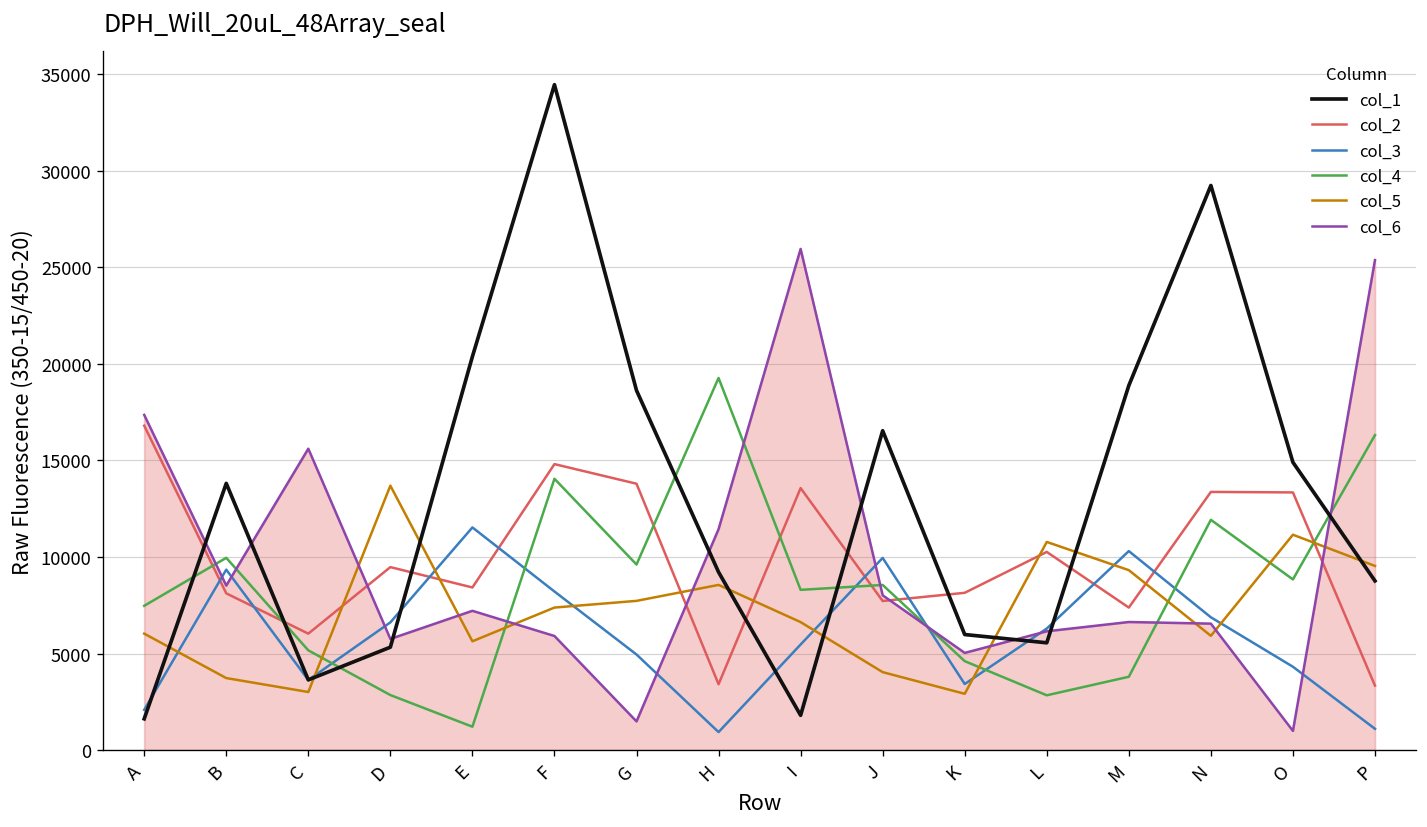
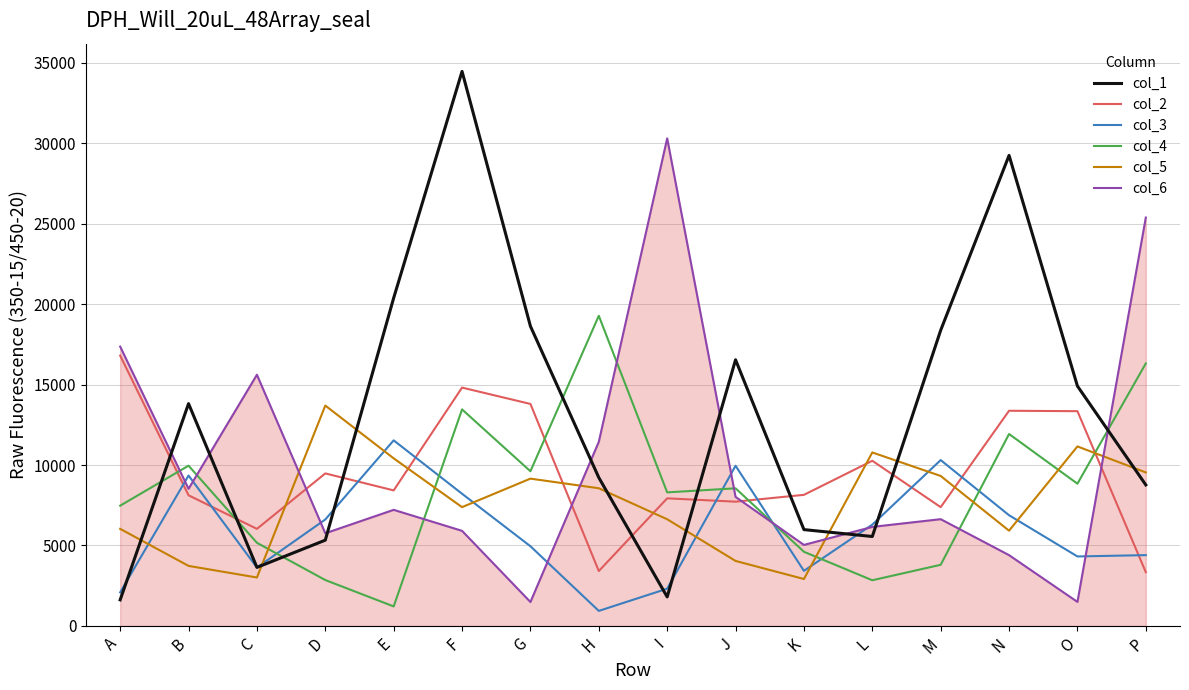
  {
    "col_1": {
      "A": 1600,
      "B": 13800,
      "D": 5300,
      "E": 20400,
      "F": 34500,
      "G": 18600,
      "H": 9200,
      "I": 1800,
      "J": 16500,
      "K": 6000,
      "L": 5600,
-     "M": 18900,
+     "M": 18400,
      "N": 29200,
      "O": 14900,
      "P": 8800
    },
    "col_2": {
      "A": 16800,
      "B": 8100,
      "C": 6000,
      "D": 9500,
      "E": 8400,
      "F": 14800,
      "G": 13800,
      "H": 3400,
-     "I": 13600,
+     "I": 7900,
      "J": 7700,
      "K": 8100,
      "L": 10300,
      "M": 7400,
      "N": 13400,
      "O": 13300,
      "P": 3300
    },
    "col_3": {
      "A": 2100,
      "B": 9300,
      "D": 6600,
      "E": 11500,
      "F": 8200,
      "G": 5000,
      "H": 900,
-     "I": 5500,
+     "I": 2300,
      "J": 10000,
      "K": 3400,
      "M": 10300,
      "N": 6900,
      "O": 4300,
-     "P": 1100
+     "P": 4400
    },
    "col_4": {
      "A": 7500,
      "B": 10000,
      "C": 5200,
      "D": 2900,
      "E": 1200,
-     "F": 14100,
+     "F": 13500,
      "G": 9600,
      "H": 19300,
      "I": 8300,
      "J": 8600,
      "K": 4600,
      "L": 2800,
      "M": 3800,
      "N": 11900,
      "O": 8800,
      "P": 16300
    },
    "col_5": {
      "A": 6000,
      "B": 3700,
      "C": 3000,
      "D": 13700,
-     "E": 5600,
+     "E": 10400,
      "F": 7400,
-     "G": 7700,
+     "G": 9200,
      "H": 8600,
      "I": 6600,
      "J": 4000,
      "K": 2900,
      "L": 10800,
      "M": 9300,
      "N": 5900,
      "O": 11200,
      "P": 9500
    },
    "col_6": {
      "A": 17400,
      "B": 8500,
      "C": 15600,
      "D": 5800,
      "E": 7200,
      "F": 5900,
      "G": 1500,
      "H": 11400,
-     "I": 26000,
+     "I": 30300,
      "J": 8000,
      "K": 5000,
      "M": 6600,
-     "N": 6600,
-     "O": 1000,
+     "N": 4400,
+     "O": 1500,
      "P": 25400
    }
  }
